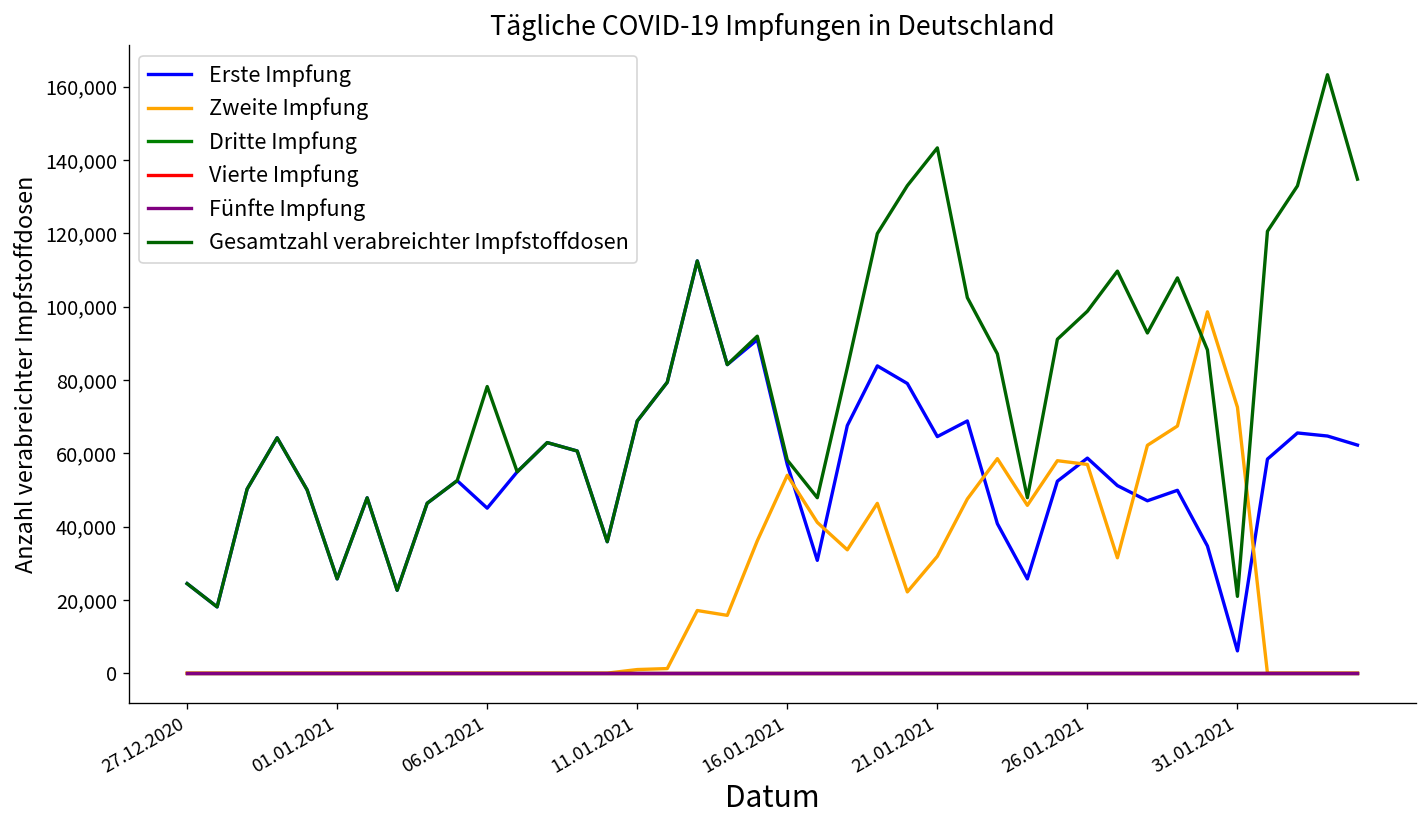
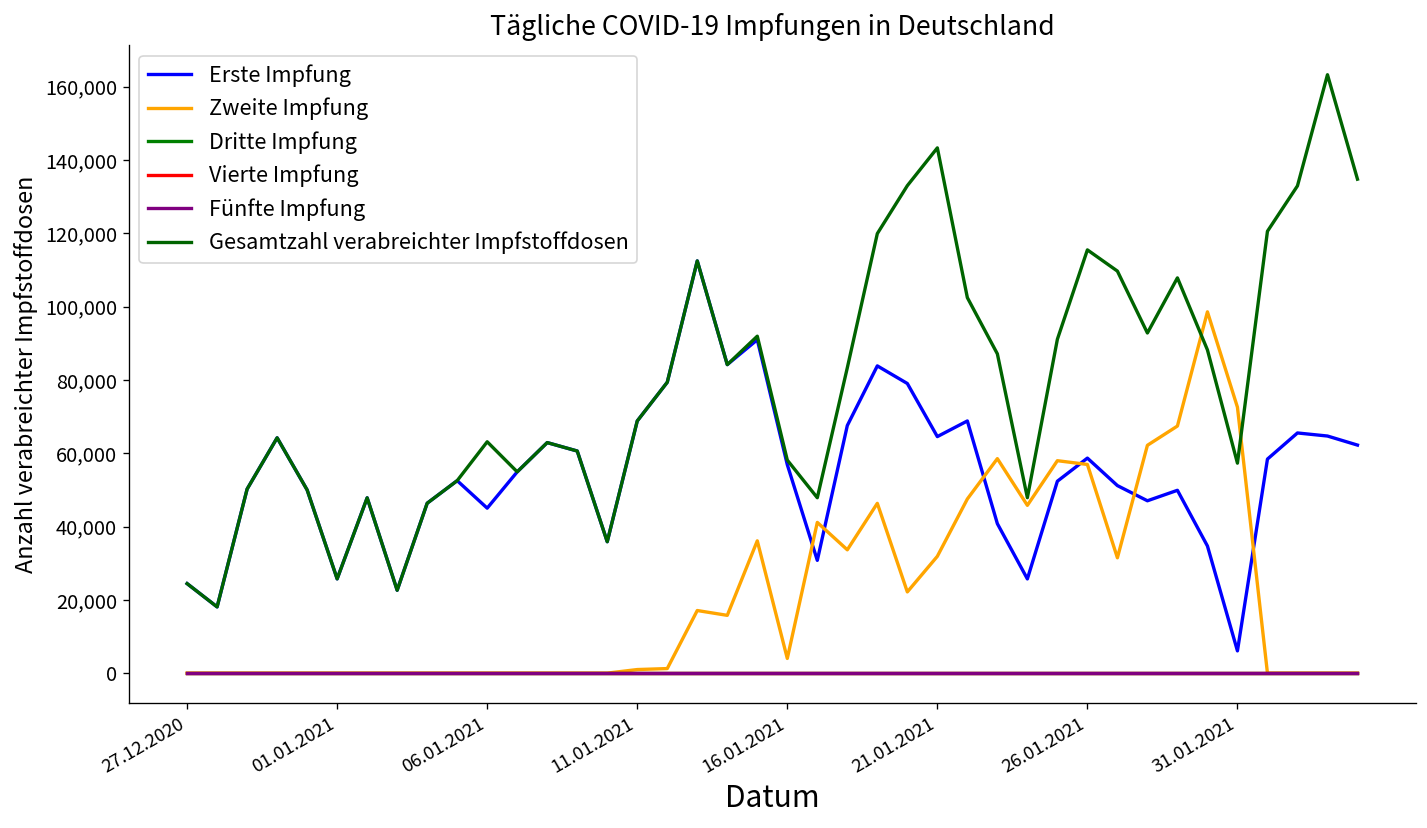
  {
    "Erste Impfung": {
      "06.01.2021": "45,000",
      "16.01.2021": "57,000",
      "21.01.2021": "65,000",
      "26.01.2021": "59,000",
      "31.01.2021": "6,000"
    },
    "Zweite Impfung": {
      "11.01.2021": "1,000",
-     "16.01.2021": "54,000",
+     "16.01.2021": "4,000",
      "21.01.2021": "32,000",
      "26.01.2021": "57,000",
      "31.01.2021": "73,000"
    },
    "Fünfte Impfung": {
      "11.01.2021": "0",
      "16.01.2021": "0",
      "21.01.2021": "0",
      "26.01.2021": "0",
      "31.01.2021": "0"
    },
    "Gesamtzahl verabreichter Impfstoffdosen": {
-     "06.01.2021": "78,000",
+     "06.01.2021": "63,000",
      "16.01.2021": "58,000",
      "21.01.2021": "143,000",
-     "26.01.2021": "99,000",
-     "31.01.2021": "21,000"
+     "26.01.2021": "115,000",
+     "31.01.2021": "57,000"
    }
  }
